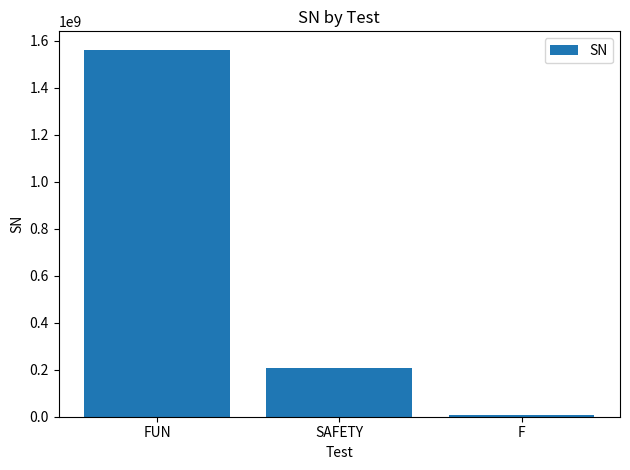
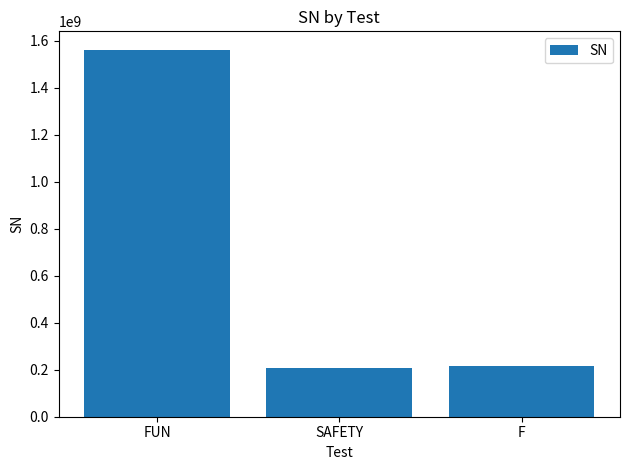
  {
    "FUN": 1560000000,
    "SAFETY": 210000000,
-   "F": 10000000
+   "F": 220000000
  }
